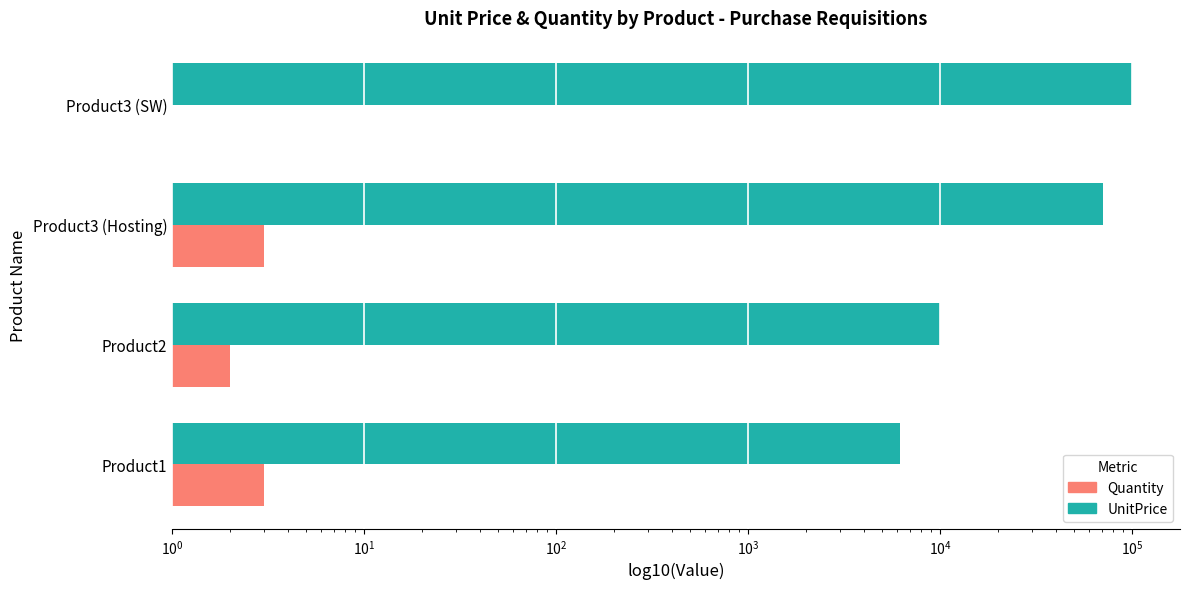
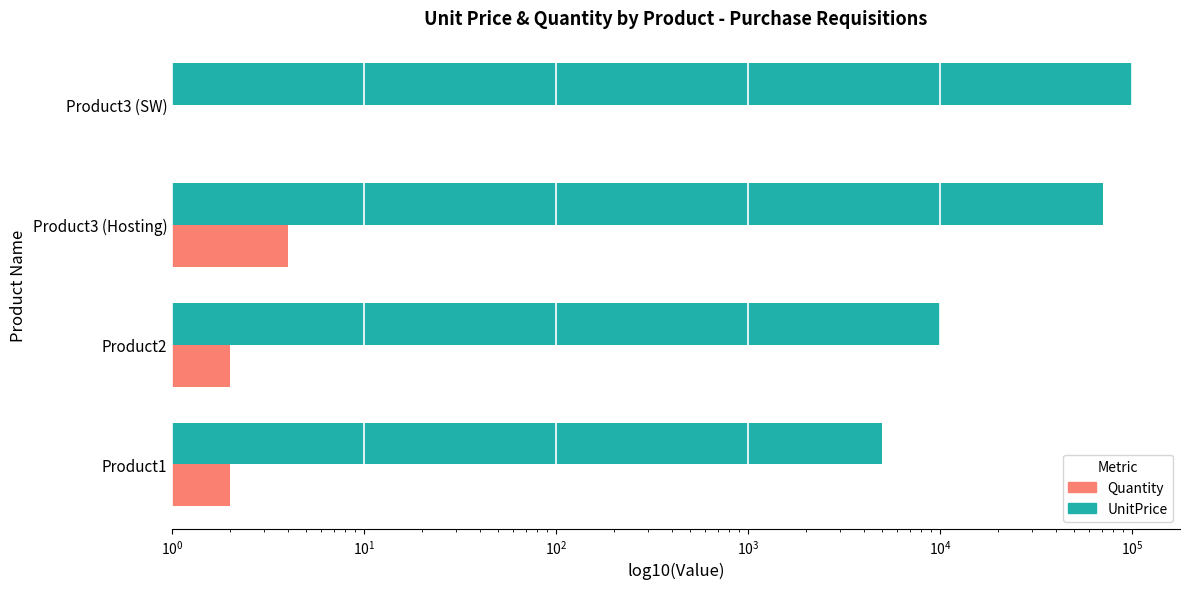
  {
    "UnitPrice": {
      "Product3 (SW)": 100000,
      "Product3 (Hosting)": 71000,
      "Product2": 10000,
-     "Product1": 6200
+     "Product1": 5000
    },
    "Quantity": {
      "Product3 (SW)": 1,
-     "Product3 (Hosting)": 3,
+     "Product3 (Hosting)": 4,
      "Product2": 2,
-     "Product1": 3
+     "Product1": 2
    }
  }
